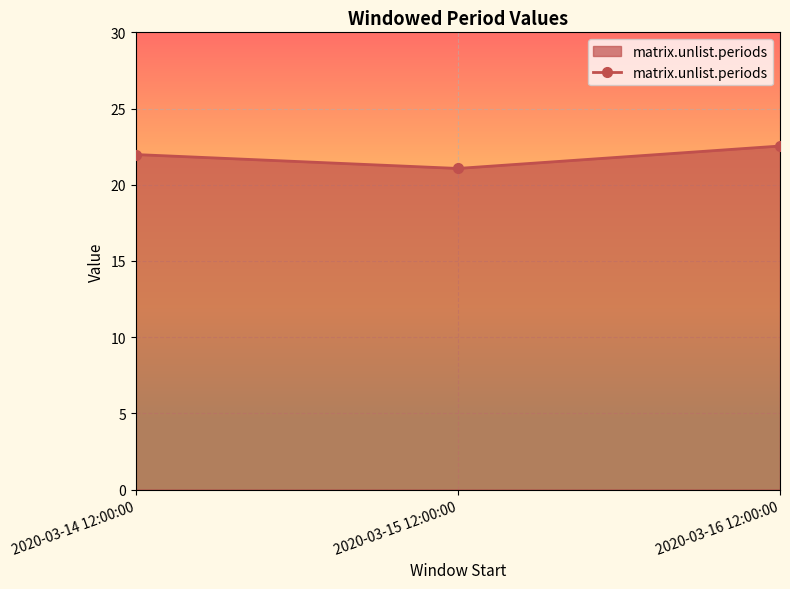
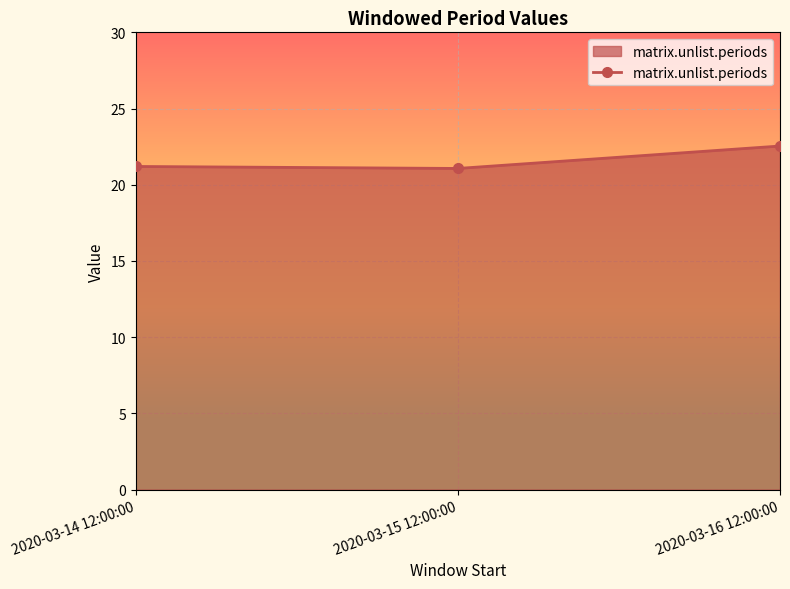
  {
-   "2020-03-14 12:00:00": 22.0,
+   "2020-03-14 12:00:00": 21.2,
    "2020-03-15 12:00:00": 21.1,
    "2020-03-16 12:00:00": 22.5
  }
